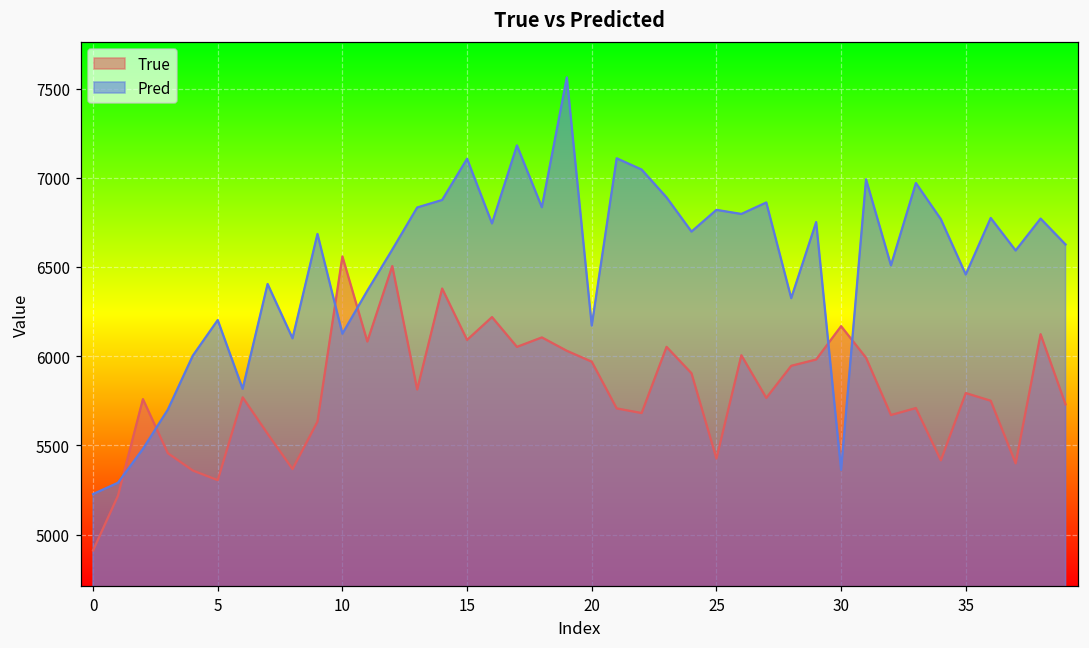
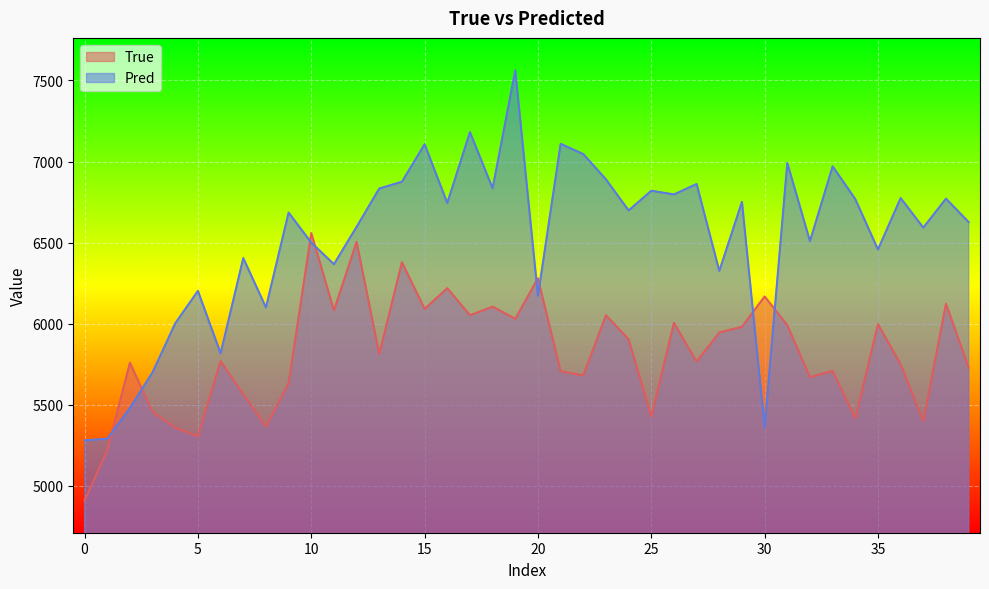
  {
    "True": {
      "0": 4910,
      "5": 5310,
      "10": 6560,
      "15": 6090,
-     "20": 5970,
+     "20": 6280,
      "25": 5430,
      "30": 6170,
-     "35": 5790
+     "35": 6000
    },
    "Pred": {
-     "0": 5230,
+     "0": 5280,
      "5": 6200,
-     "10": 6130,
+     "10": 6500,
      "15": 7110,
      "20": 6170,
      "25": 6820,
      "30": 5360,
      "35": 6460
    }
  }
